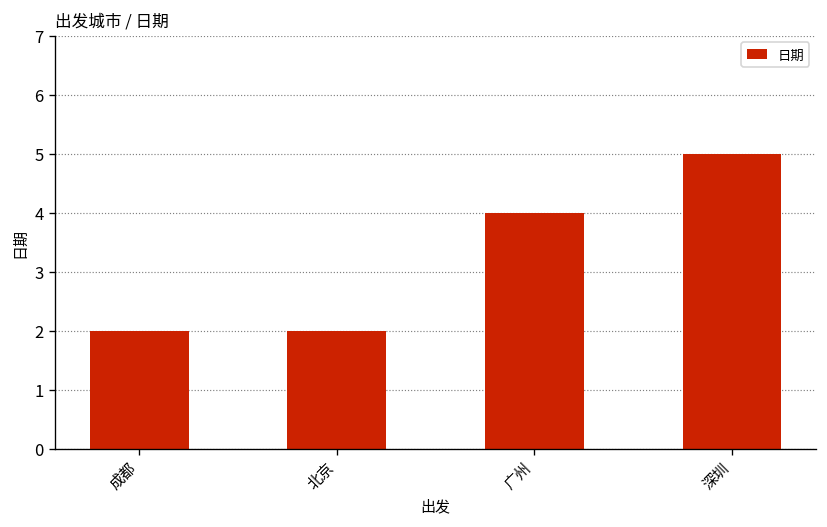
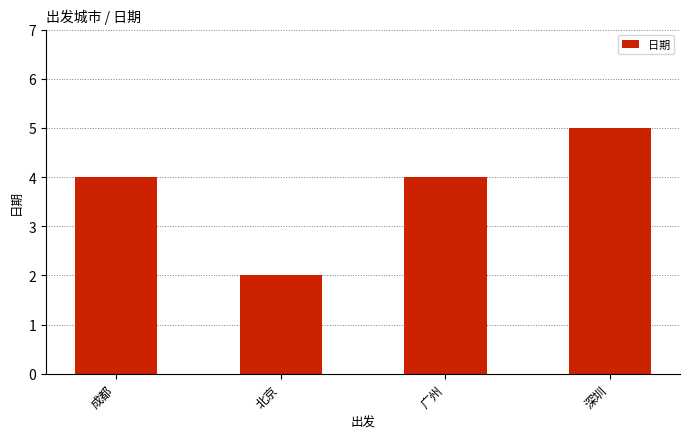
  {
-   "成都": 2,
+   "成都": 4,
    "北京": 2,
    "广州": 4,
    "深圳": 5
  }
